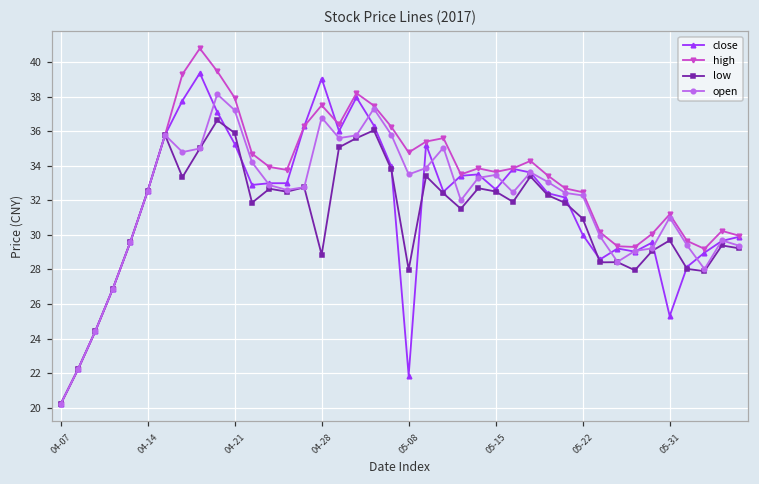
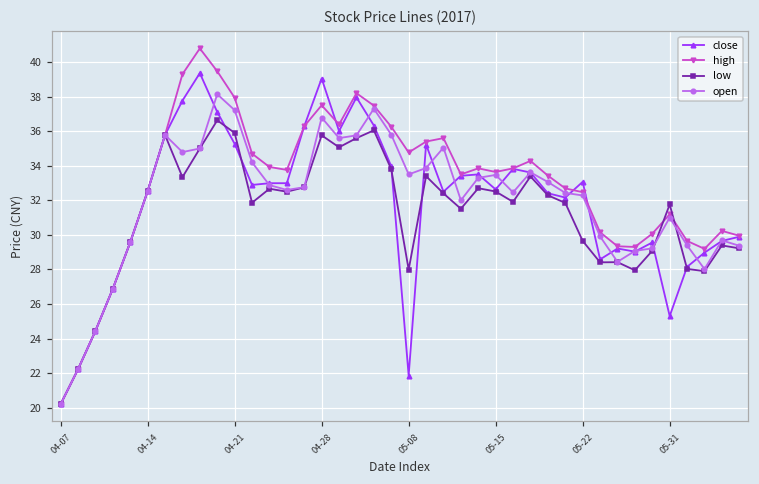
  {
    "close": {
      "04-21": 35.3,
      "04-28": 39.1,
      "05-08": 21.9,
-     "05-22": 30.0,
+     "05-22": 33.1,
      "05-31": 25.3
    },
    "low": {
      "04-21": 35.9,
-     "04-28": 28.9,
+     "04-28": 35.8,
      "05-08": 28.0,
-     "05-22": 30.9,
-     "05-31": 29.7
+     "05-22": 29.7,
+     "05-31": 31.8
    }
  }
